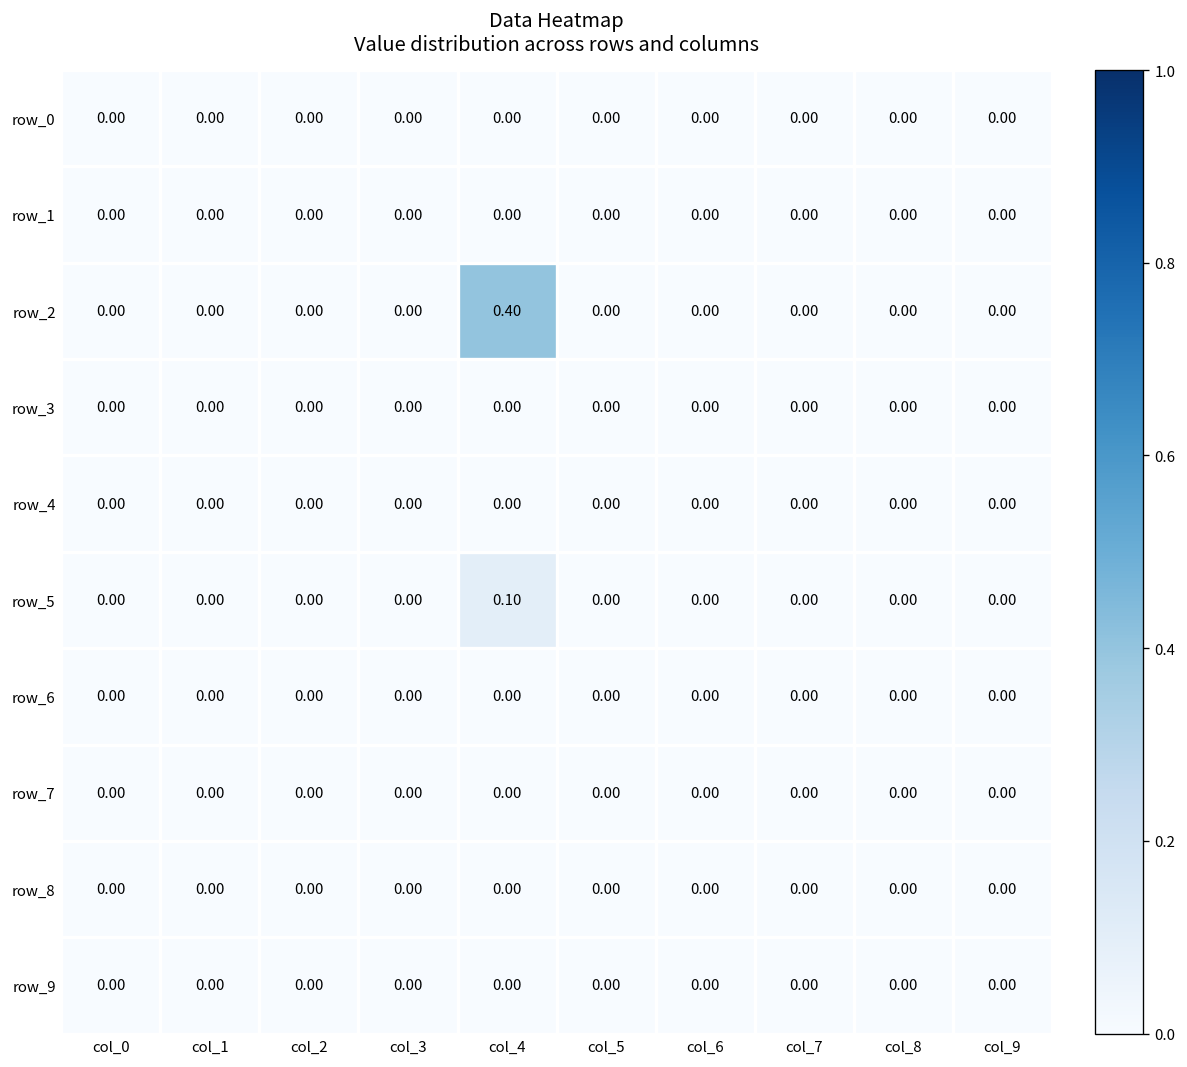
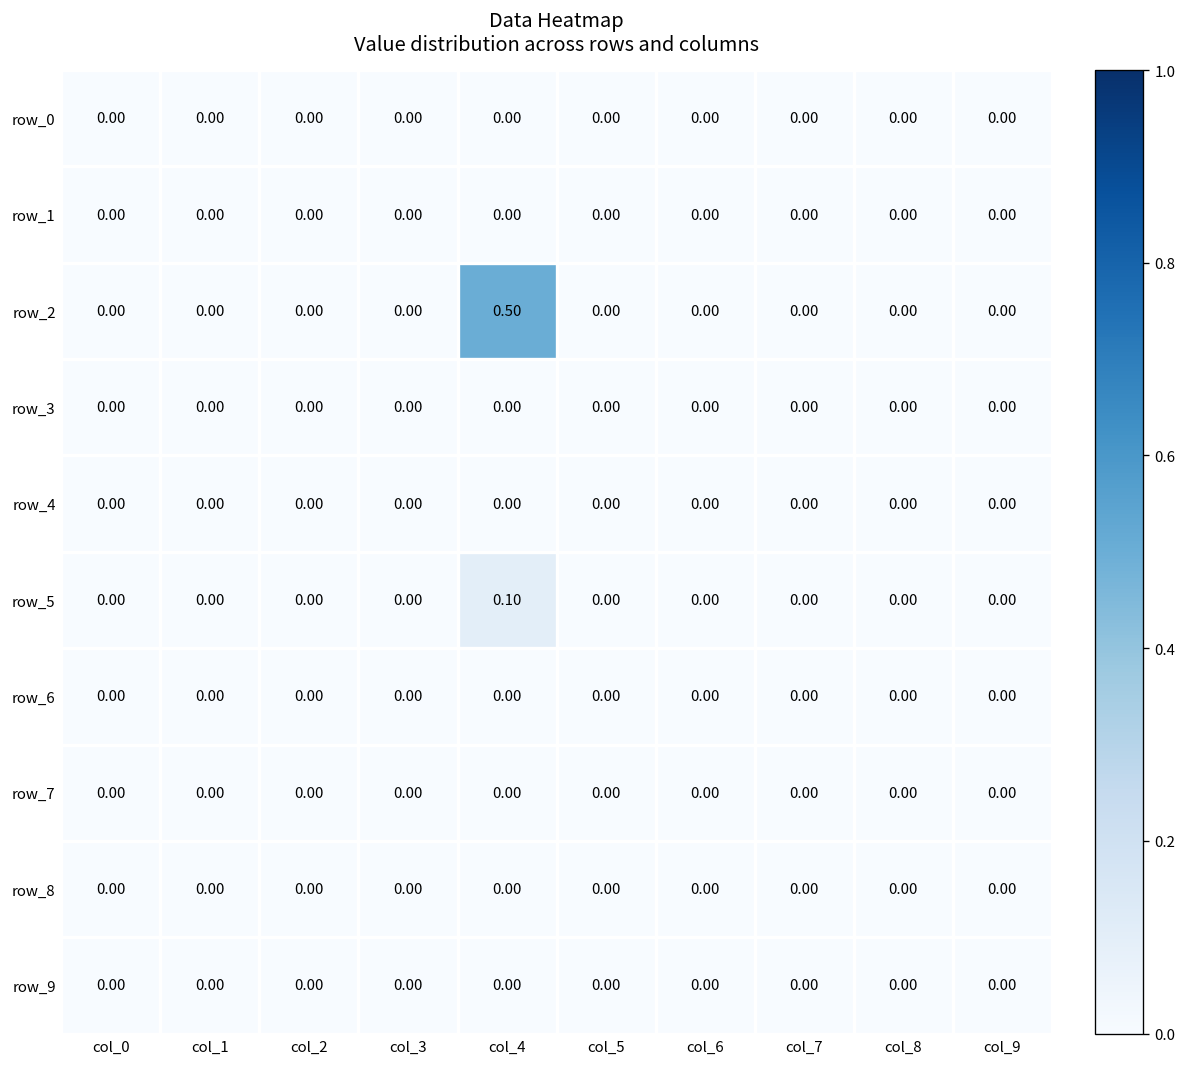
  {
    "row_0": {
      "col_0": 0.00,
      "col_1": 0.00,
      "col_2": 0.00,
      "col_3": 0.00,
      "col_4": 0.00,
      "col_5": 0.00,
      "col_6": 0.00,
      "col_7": 0.00,
      "col_8": 0.00,
      "col_9": 0.00
    },
    "row_1": {
      "col_0": 0.00,
      "col_1": 0.00,
      "col_2": 0.00,
      "col_3": 0.00,
      "col_4": 0.00,
      "col_5": 0.00,
      "col_6": 0.00,
      "col_7": 0.00,
      "col_8": 0.00,
      "col_9": 0.00
    },
    "row_2": {
      "col_0": 0.00,
      "col_1": 0.00,
      "col_2": 0.00,
      "col_3": 0.00,
-     "col_4": 0.40,
+     "col_4": 0.50,
      "col_5": 0.00,
      "col_6": 0.00,
      "col_7": 0.00,
      "col_8": 0.00,
      "col_9": 0.00
    },
    "row_3": {
      "col_0": 0.00,
      "col_1": 0.00,
      "col_2": 0.00,
      "col_3": 0.00,
      "col_4": 0.00,
      "col_5": 0.00,
      "col_6": 0.00,
      "col_7": 0.00,
      "col_8": 0.00,
      "col_9": 0.00
    },
    "row_4": {
      "col_0": 0.00,
      "col_1": 0.00,
      "col_2": 0.00,
      "col_3": 0.00,
      "col_4": 0.00,
      "col_5": 0.00,
      "col_6": 0.00,
      "col_7": 0.00,
      "col_8": 0.00,
      "col_9": 0.00
    },
    "row_5": {
      "col_0": 0.00,
      "col_1": 0.00,
      "col_2": 0.00,
      "col_3": 0.00,
      "col_4": 0.10,
      "col_5": 0.00,
      "col_6": 0.00,
      "col_7": 0.00,
      "col_8": 0.00,
      "col_9": 0.00
    },
    "row_6": {
      "col_0": 0.00,
      "col_1": 0.00,
      "col_2": 0.00,
      "col_3": 0.00,
      "col_4": 0.00,
      "col_5": 0.00,
      "col_6": 0.00,
      "col_7": 0.00,
      "col_8": 0.00,
      "col_9": 0.00
    },
    "row_7": {
      "col_0": 0.00,
      "col_1": 0.00,
      "col_2": 0.00,
      "col_3": 0.00,
      "col_4": 0.00,
      "col_5": 0.00,
      "col_6": 0.00,
      "col_7": 0.00,
      "col_8": 0.00,
      "col_9": 0.00
    },
    "row_8": {
      "col_0": 0.00,
      "col_1": 0.00,
      "col_2": 0.00,
      "col_3": 0.00,
      "col_4": 0.00,
      "col_5": 0.00,
      "col_6": 0.00,
      "col_7": 0.00,
      "col_8": 0.00,
      "col_9": 0.00
    },
    "row_9": {
      "col_0": 0.00,
      "col_1": 0.00,
      "col_2": 0.00,
      "col_3": 0.00,
      "col_4": 0.00,
      "col_5": 0.00,
      "col_6": 0.00,
      "col_7": 0.00,
      "col_8": 0.00,
      "col_9": 0.00
    }
  }
